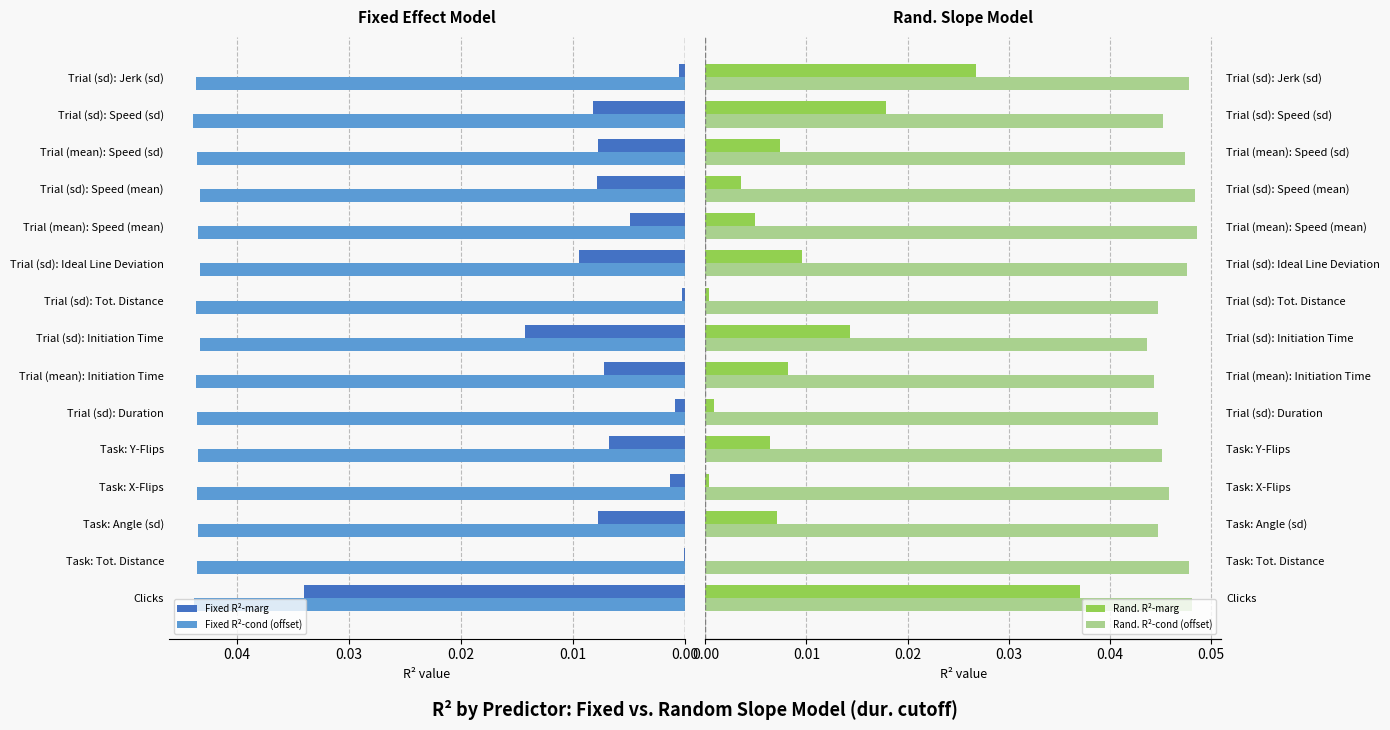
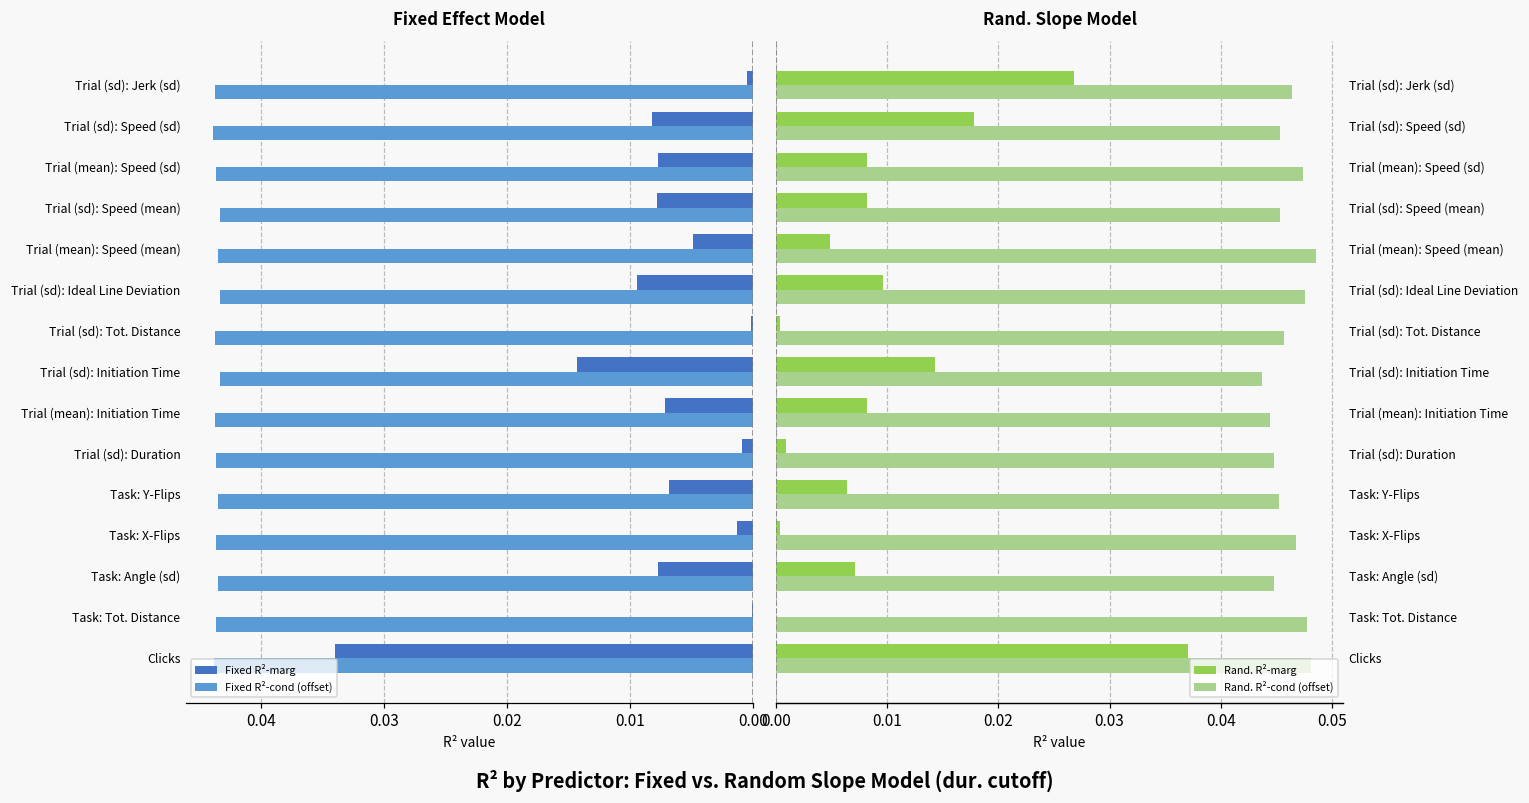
  {
    "Rand. Slope Model": {
      "Rand. R²-marg": {
        "Trial (sd): Jerk (sd)": 0.0268,
        "Trial (sd): Speed (sd)": 0.0178,
-       "Trial (mean): Speed (sd)": 0.0074,
-       "Trial (sd): Speed (mean)": 0.0035,
+       "Trial (mean): Speed (sd)": 0.0082,
+       "Trial (sd): Speed (mean)": 0.0082,
        "Trial (mean): Speed (mean)": 0.0049,
        "Trial (sd): Ideal Line Deviation": 0.0096,
        "Trial (sd): Tot. Distance": 0.0004,
        "Trial (sd): Initiation Time": 0.0143,
        "Trial (mean): Initiation Time": 0.0082,
        "Trial (sd): Duration": 0.0009,
        "Task: Y-Flips": 0.0064,
        "Task: X-Flips": 0.0004,
        "Task: Angle (sd)": 0.0071,
        "Task: Tot. Distance": 0.0000,
        "Clicks": 0.0371
      },
      "Rand. R²-cond (offset)": {
-       "Trial (sd): Jerk (sd)": 0.0478,
+       "Trial (sd): Jerk (sd)": 0.0464,
        "Trial (sd): Speed (sd)": 0.0453,
        "Trial (mean): Speed (sd)": 0.0474,
-       "Trial (sd): Speed (mean)": 0.0484,
+       "Trial (sd): Speed (mean)": 0.0453,
        "Trial (mean): Speed (mean)": 0.0486,
        "Trial (sd): Ideal Line Deviation": 0.0476,
-       "Trial (sd): Tot. Distance": 0.0448,
+       "Trial (sd): Tot. Distance": 0.0457,
        "Trial (sd): Initiation Time": 0.0437,
        "Trial (mean): Initiation Time": 0.0444,
        "Trial (sd): Duration": 0.0448,
        "Task: Y-Flips": 0.0452,
-       "Task: X-Flips": 0.0459,
+       "Task: X-Flips": 0.0468,
        "Task: Angle (sd)": 0.0448,
        "Task: Tot. Distance": 0.0478
      }
    }
  }
